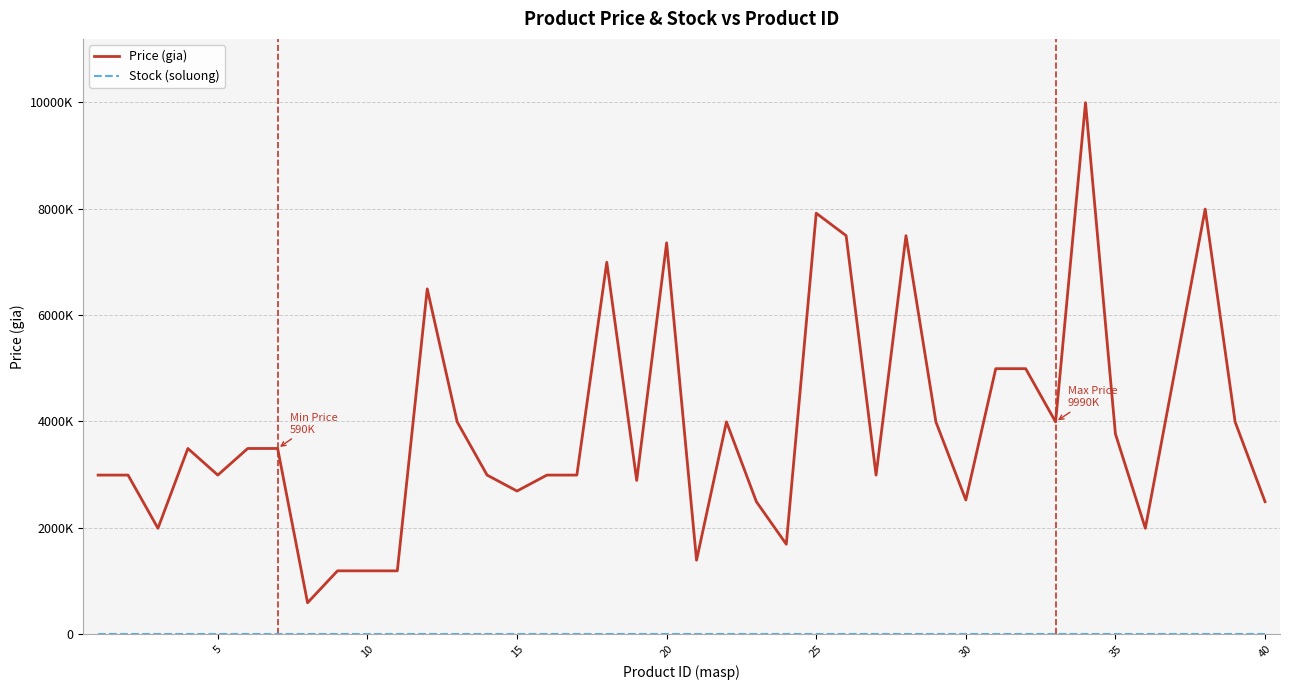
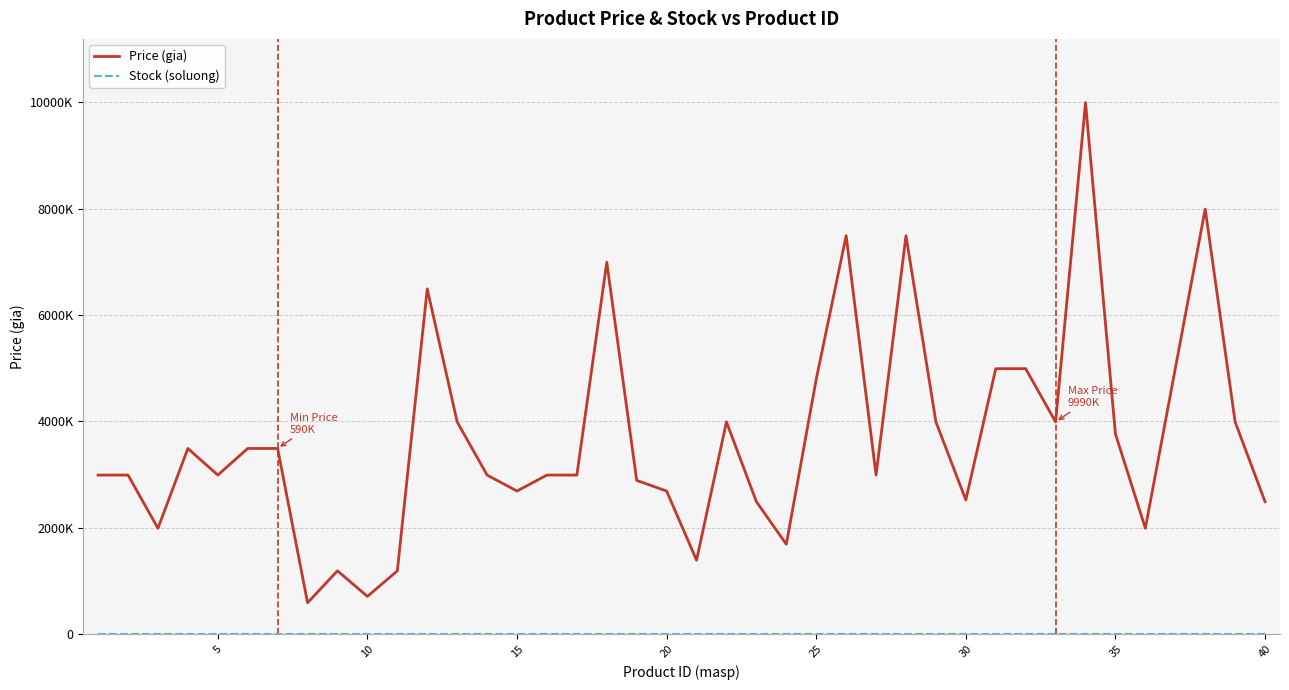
  {
    "Price (gia)": {
      "5": 3000000,
-     "10": 1200000,
+     "10": 700000,
      "15": 2700000,
-     "20": 7400000,
-     "25": 7900000,
+     "20": 2700000,
+     "25": 4800000,
      "30": 2500000,
      "35": 3800000,
      "40": 2500000
    },
    "Stock (soluong)": {
      "5": 0,
      "10": 0,
      "15": 0,
      "20": 0,
      "25": 0,
      "30": 0,
      "35": 0,
      "40": 0
    }
  }
